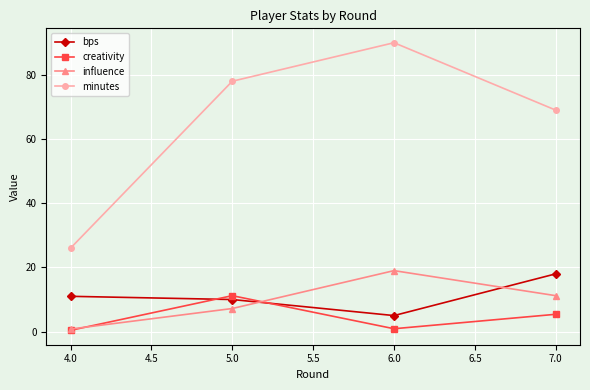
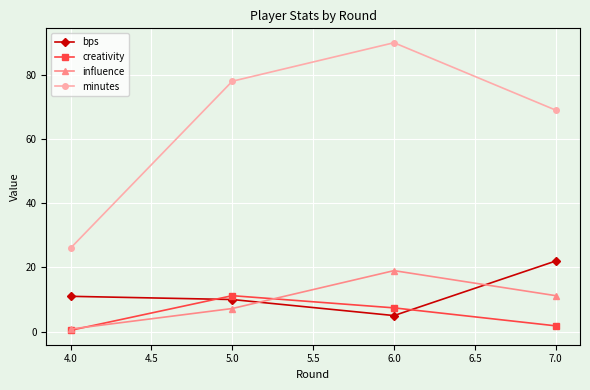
  {
    "bps": {
      "4.0": 11,
      "5.0": 10,
      "6.0": 5,
-     "7.0": 18
+     "7.0": 22
    },
    "creativity": {
      "5.0": 11,
-     "6.0": 1,
-     "7.0": 5
+     "6.0": 7,
+     "7.0": 2
    }
  }
